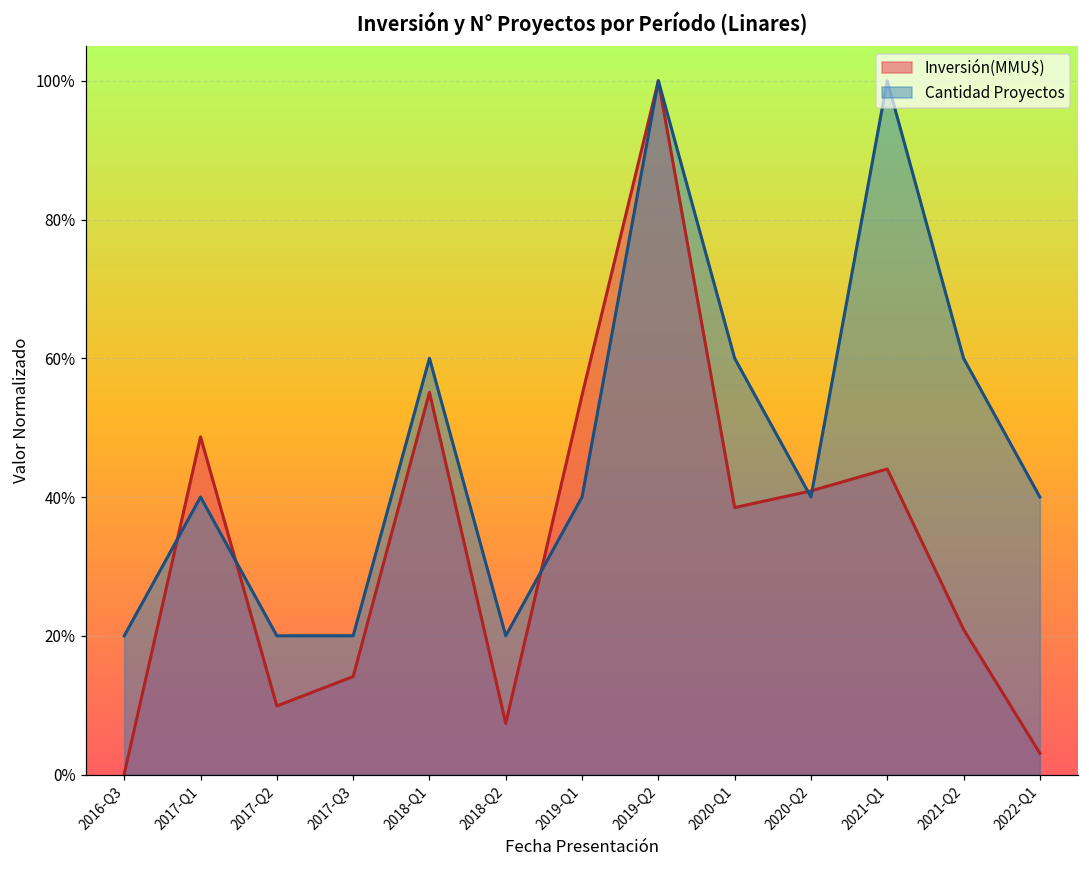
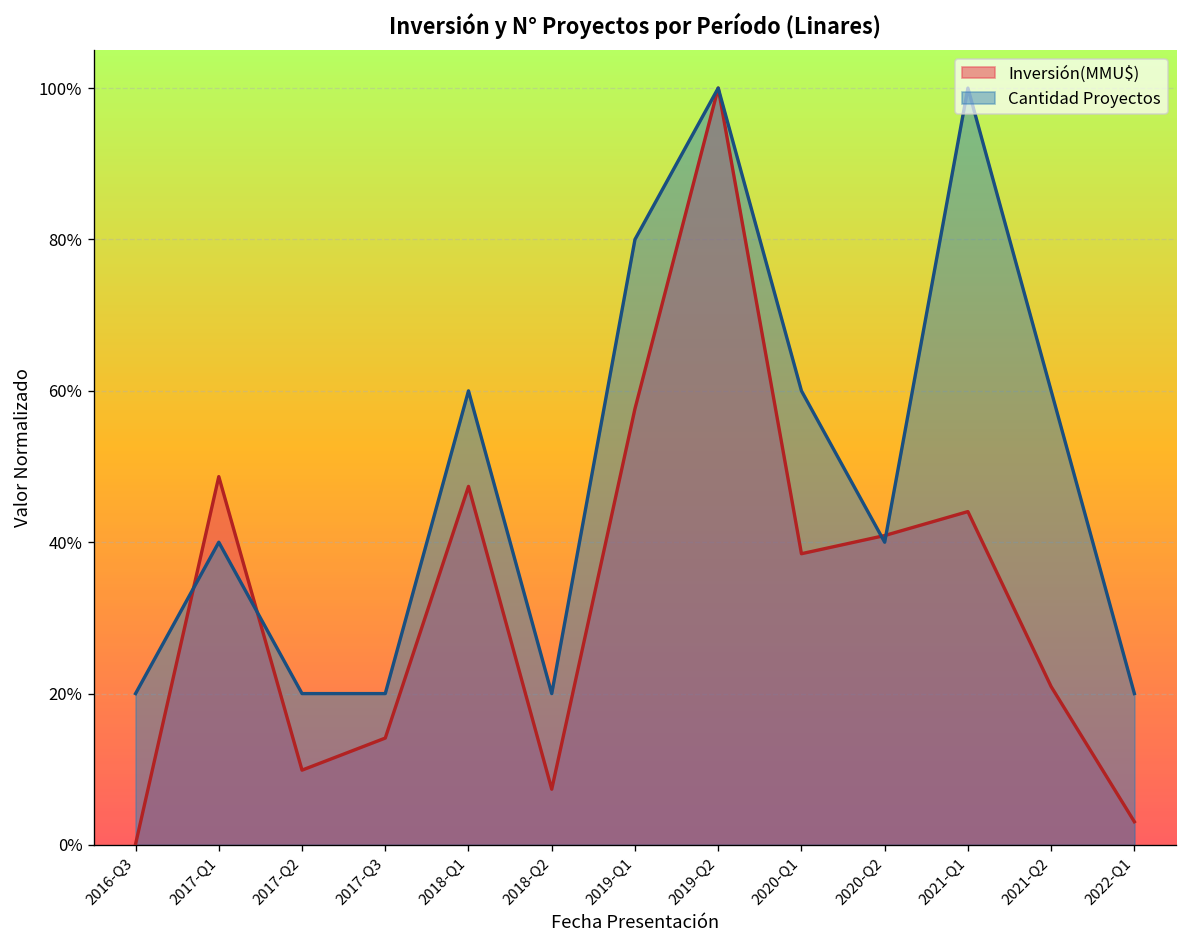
  {
    "Inversión(MMU$)": {
      "2016-Q3": "0%",
      "2017-Q1": "49%",
      "2017-Q2": "10%",
      "2017-Q3": "14%",
-     "2018-Q1": "55%",
+     "2018-Q1": "47%",
      "2018-Q2": "7%",
-     "2019-Q1": "55%",
+     "2019-Q1": "58%",
      "2020-Q1": "38%",
      "2020-Q2": "41%",
      "2021-Q1": "44%",
      "2021-Q2": "21%",
      "2022-Q1": "3%"
    },
    "Cantidad Proyectos": {
      "2016-Q3": "20%",
      "2017-Q1": "40%",
      "2017-Q2": "20%",
      "2017-Q3": "20%",
      "2018-Q1": "60%",
      "2018-Q2": "20%",
-     "2019-Q1": "40%",
+     "2019-Q1": "80%",
      "2020-Q1": "60%",
      "2020-Q2": "40%",
      "2021-Q2": "60%",
-     "2022-Q1": "40%"
+     "2022-Q1": "20%"
    }
  }
